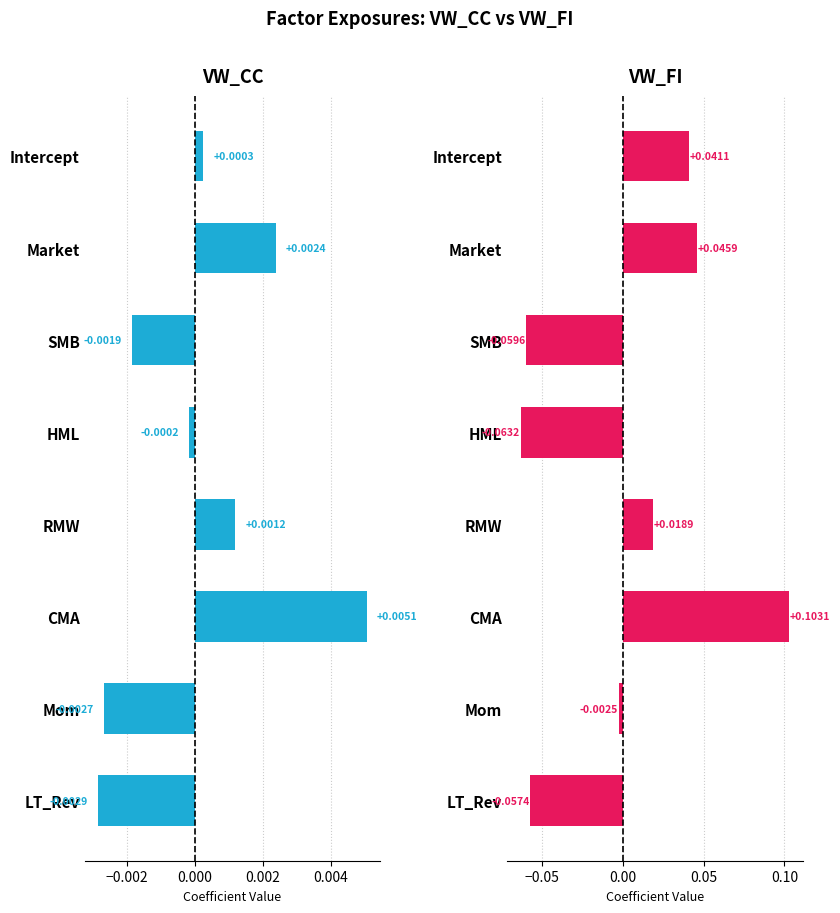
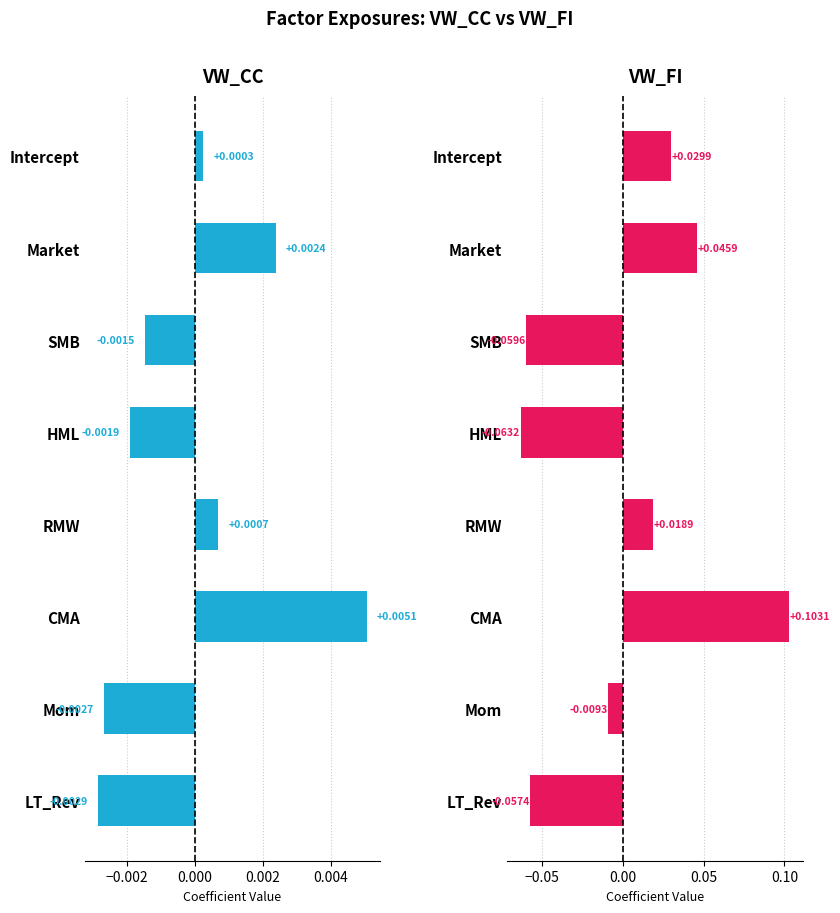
  {
    "VW_CC": {
      "Intercept": "+0.0003",
      "Market": "+0.0024",
-     "SMB": "-0.0019",
-     "HML": "-0.0002",
-     "RMW": "+0.0012",
+     "SMB": "-0.0015",
+     "HML": "-0.0019",
+     "RMW": "+0.0007",
      "CMA": "+0.0051",
      "Mom": "-0.0027",
      "LT_Rev": "-0.0029"
    },
    "VW_FI": {
-     "Intercept": "+0.0411",
+     "Intercept": "+0.0299",
      "Market": "+0.0459",
      "SMB": "-0.0596",
      "HML": "-0.0632",
      "RMW": "+0.0189",
      "CMA": "+0.1031",
-     "Mom": "-0.0025",
+     "Mom": "-0.0093",
      "LT_Rev": "-0.0574"
    }
  }
